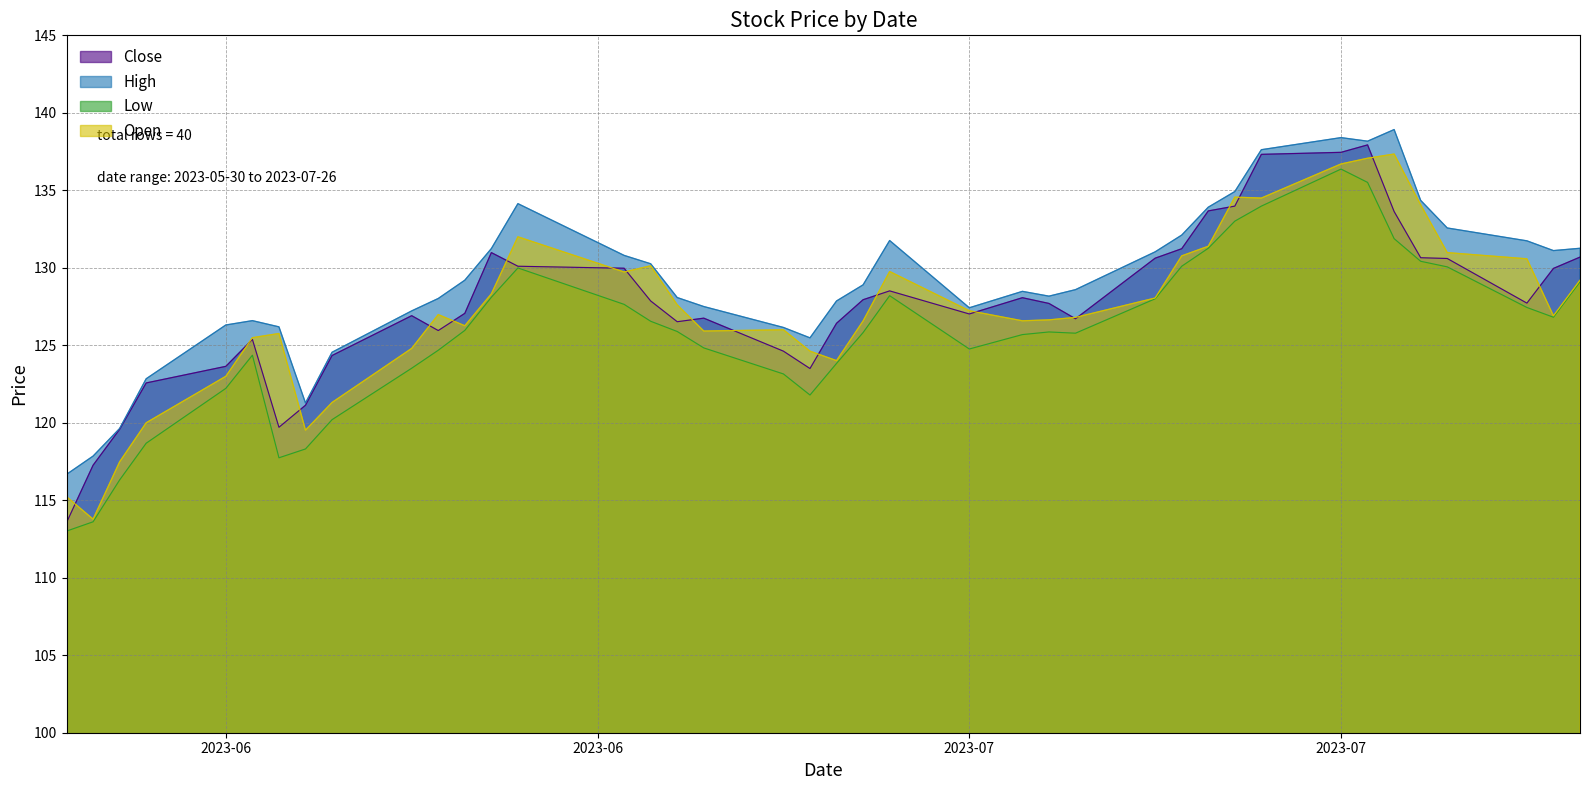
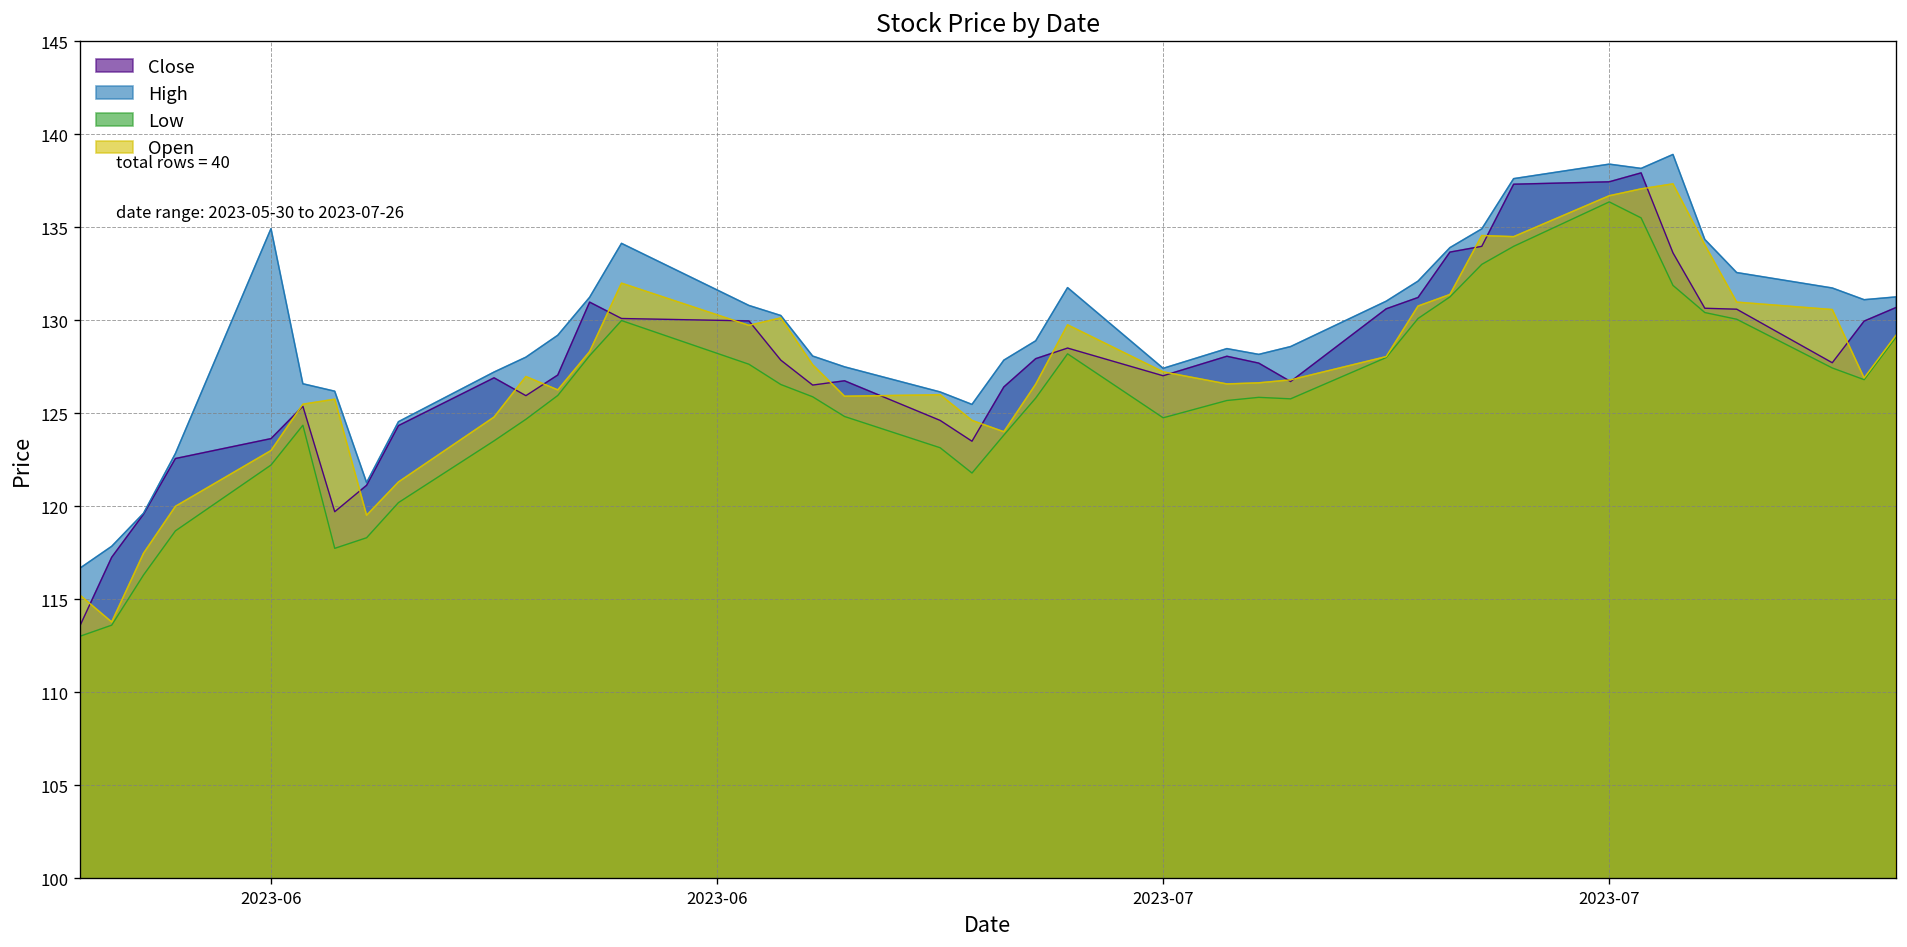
  {
    "Close": {
      "2023-06": 123.6
    },
    "High": {
-     "2023-06": 126.3
+     "2023-06": 134.9
    },
    "Low": {
      "2023-06": 122.2
    },
    "Open": {
      "2023-06": 123.0
    }
  }
